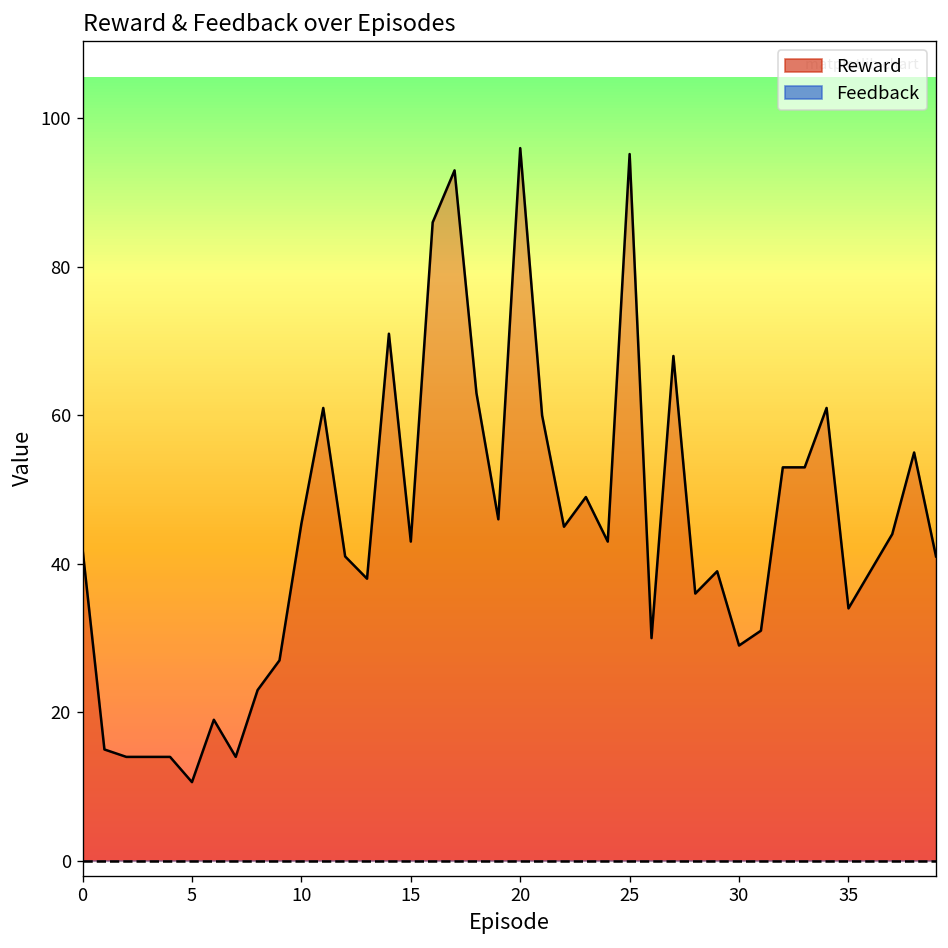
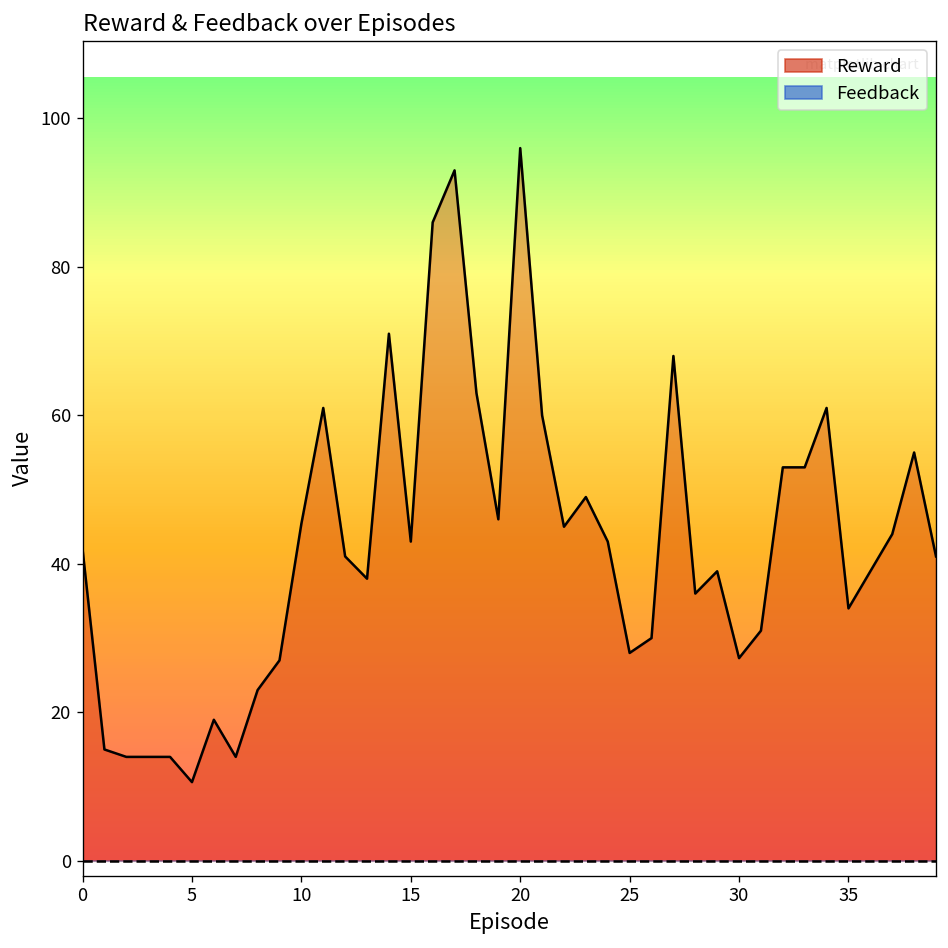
  {
    "Reward": {
      "0": 42,
      "5": 11,
      "10": 45,
      "15": 43,
      "20": 96,
-     "25": 95,
-     "30": 29,
+     "25": 28,
+     "30": 27,
      "35": 34
    },
    "Feedback": {
      "0": 0,
      "5": 0,
      "10": 0,
      "15": 0,
      "20": 0,
      "25": 0,
      "30": 0,
      "35": 0
    }
  }
